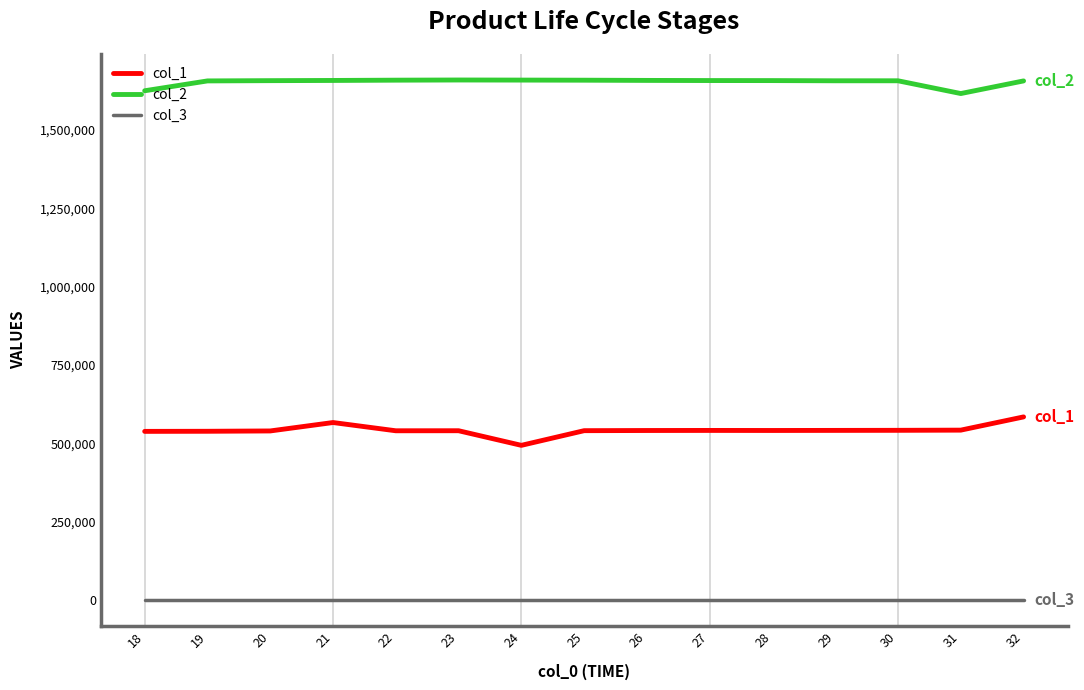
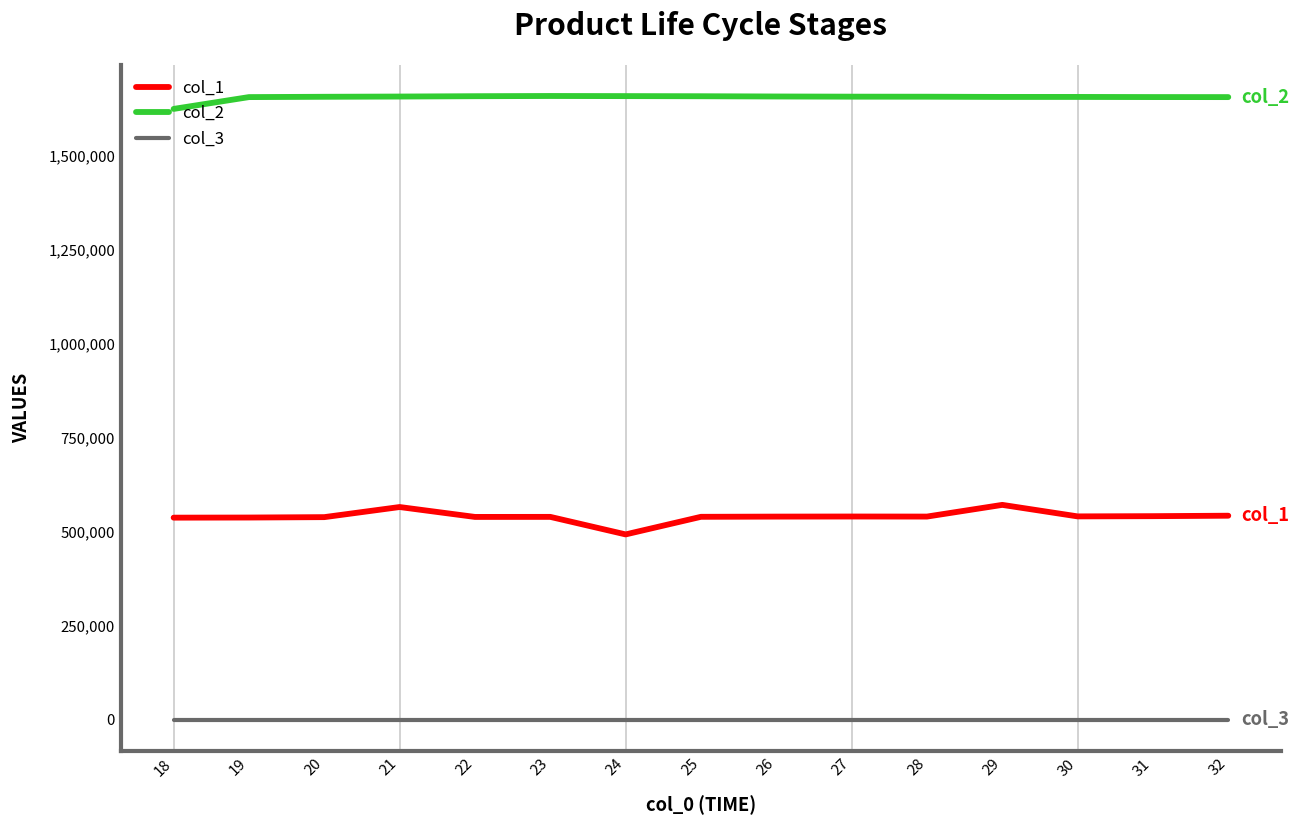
  {
    "col_1": {
      "18": "540,000",
      "19": "540,000",
      "20": "540,000",
      "21": "570,000",
      "22": "540,000",
      "23": "540,000",
      "24": "490,000",
      "25": "540,000",
      "26": "540,000",
      "27": "540,000",
      "28": "540,000",
-     "29": "540,000",
+     "29": "570,000",
      "30": "540,000",
      "31": "540,000",
-     "32": "580,000"
+     "32": "540,000"
    },
    "col_2": {
      "18": "1,630,000",
      "19": "1,660,000",
      "20": "1,660,000",
      "21": "1,660,000",
      "22": "1,660,000",
      "23": "1,660,000",
      "24": "1,660,000",
      "25": "1,660,000",
      "26": "1,660,000",
      "27": "1,660,000",
      "28": "1,660,000",
      "29": "1,660,000",
      "30": "1,660,000",
-     "31": "1,620,000"
+     "31": "1,660,000"
    },
    "col_3": {
      "18": "0",
      "19": "0",
      "20": "0",
      "21": "0",
      "22": "0",
      "23": "0",
      "24": "0",
      "25": "0",
      "26": "0",
      "27": "0",
      "28": "0",
      "29": "0",
      "30": "0",
      "31": "0"
    }
  }
